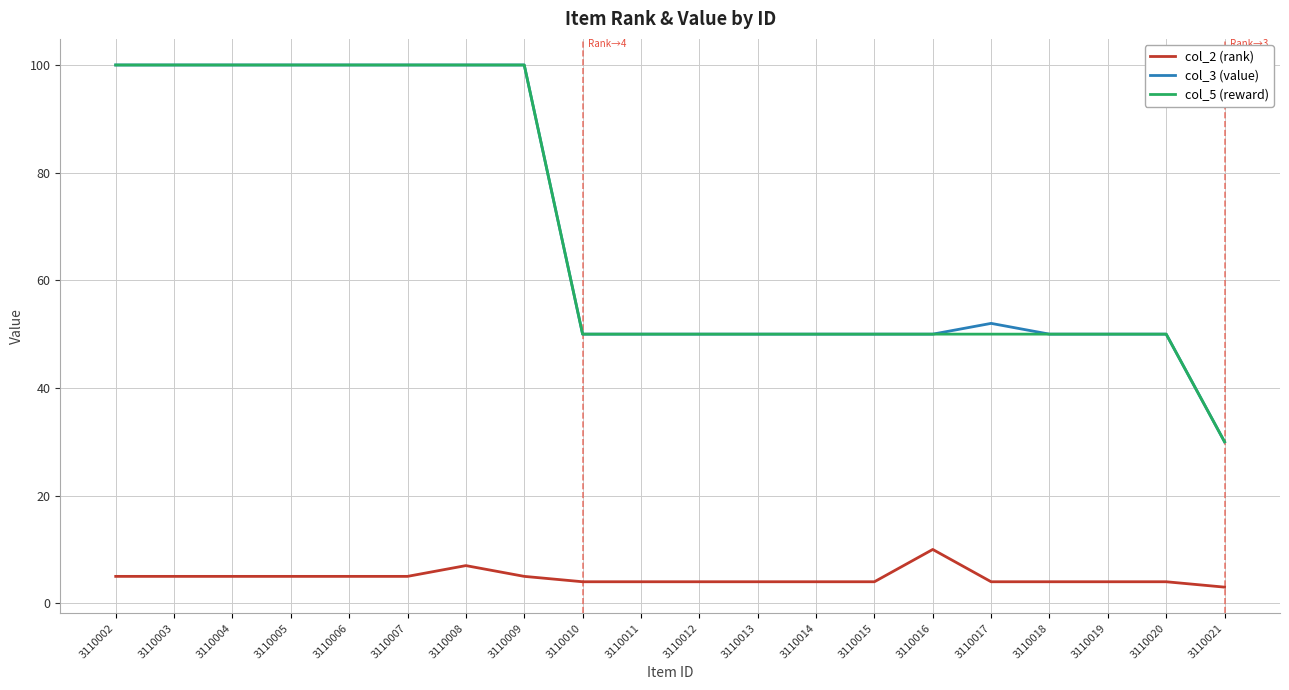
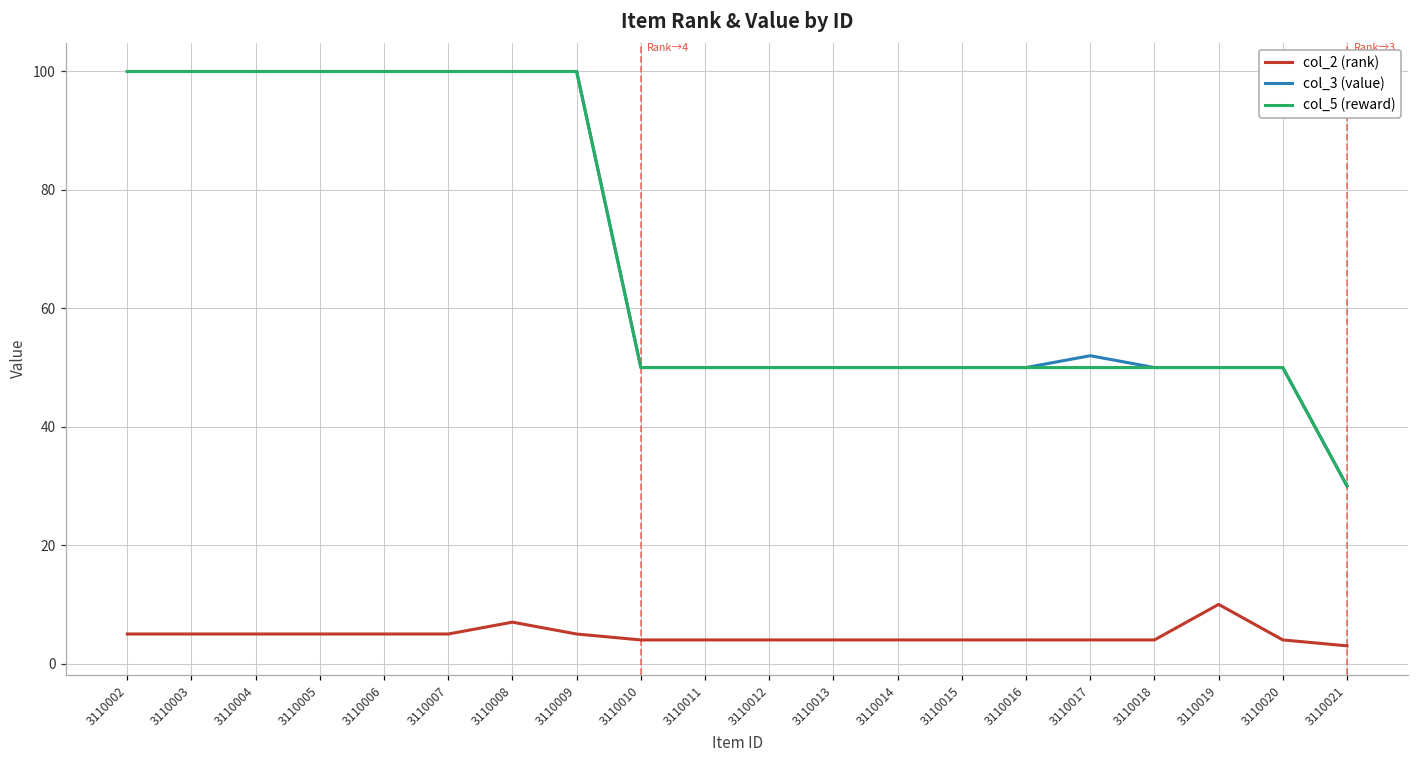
  {
    "col_2 (rank)": {
      "3110002": 5,
      "3110003": 5,
      "3110004": 5,
      "3110005": 5,
      "3110006": 5,
      "3110007": 5,
      "3110008": 7,
      "3110009": 5,
      "3110010": 4,
      "3110011": 4,
      "3110012": 4,
      "3110013": 4,
      "3110014": 4,
      "3110015": 4,
-     "3110016": 10,
+     "3110016": 4,
      "3110017": 4,
      "3110018": 4,
-     "3110019": 4,
+     "3110019": 10,
      "3110020": 4,
      "3110021": 3
    },
    "col_3 (value)": {
      "3110017": 52
    },
    "col_5 (reward)": {
      "3110017": 50
    }
  }
